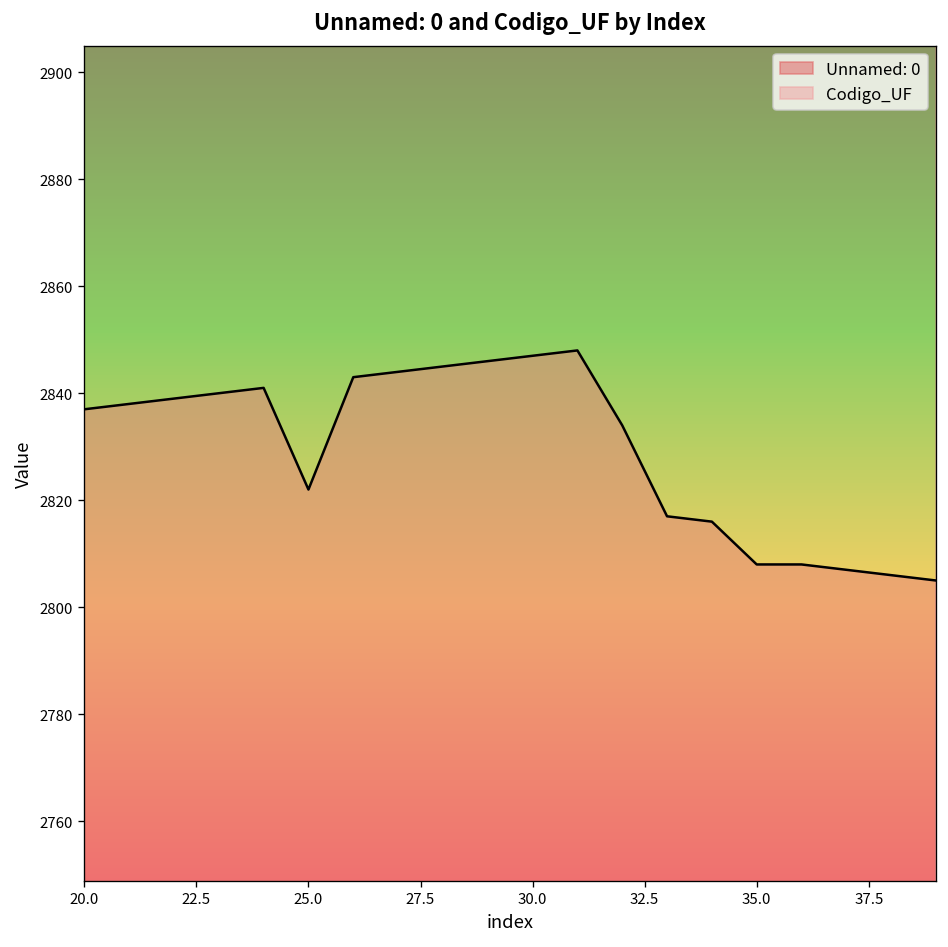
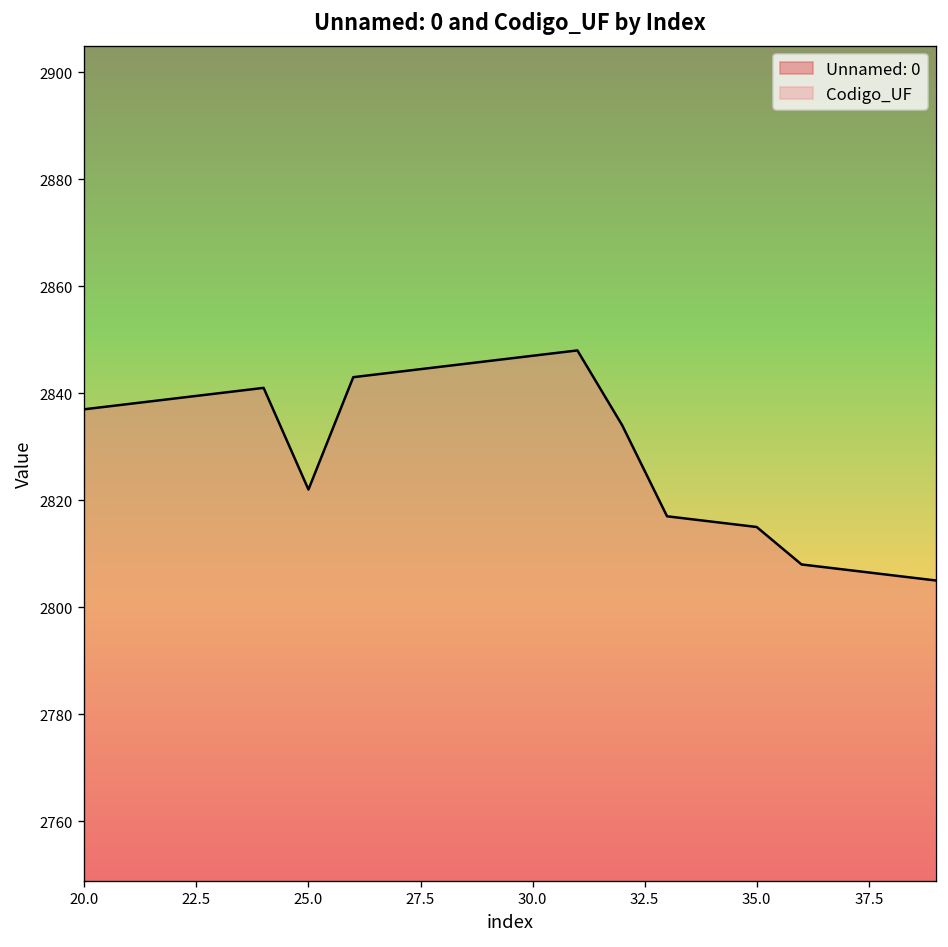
  {
    "Unnamed: 0": {
      "20.0": 2837,
      "25.0": 2822,
      "30.0": 2847,
-     "35.0": 2808
+     "35.0": 2815
    }
  }
